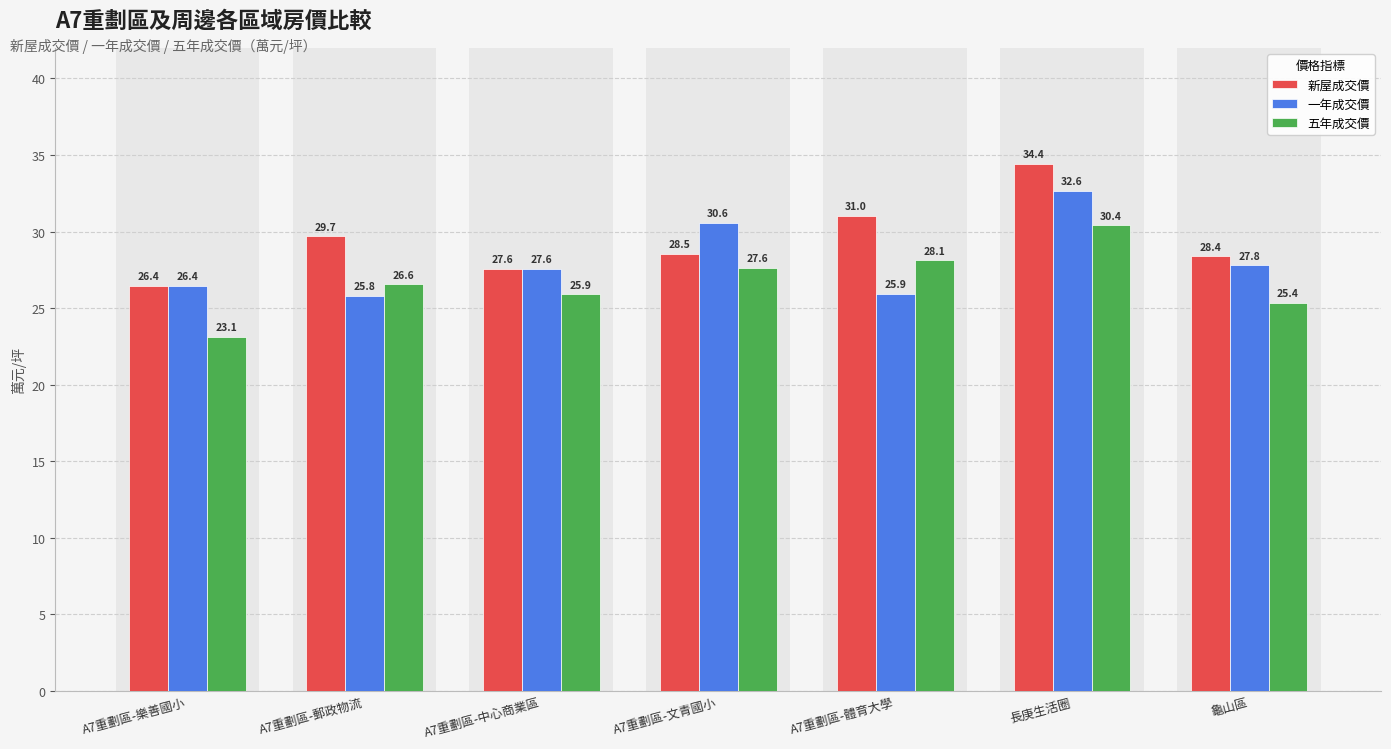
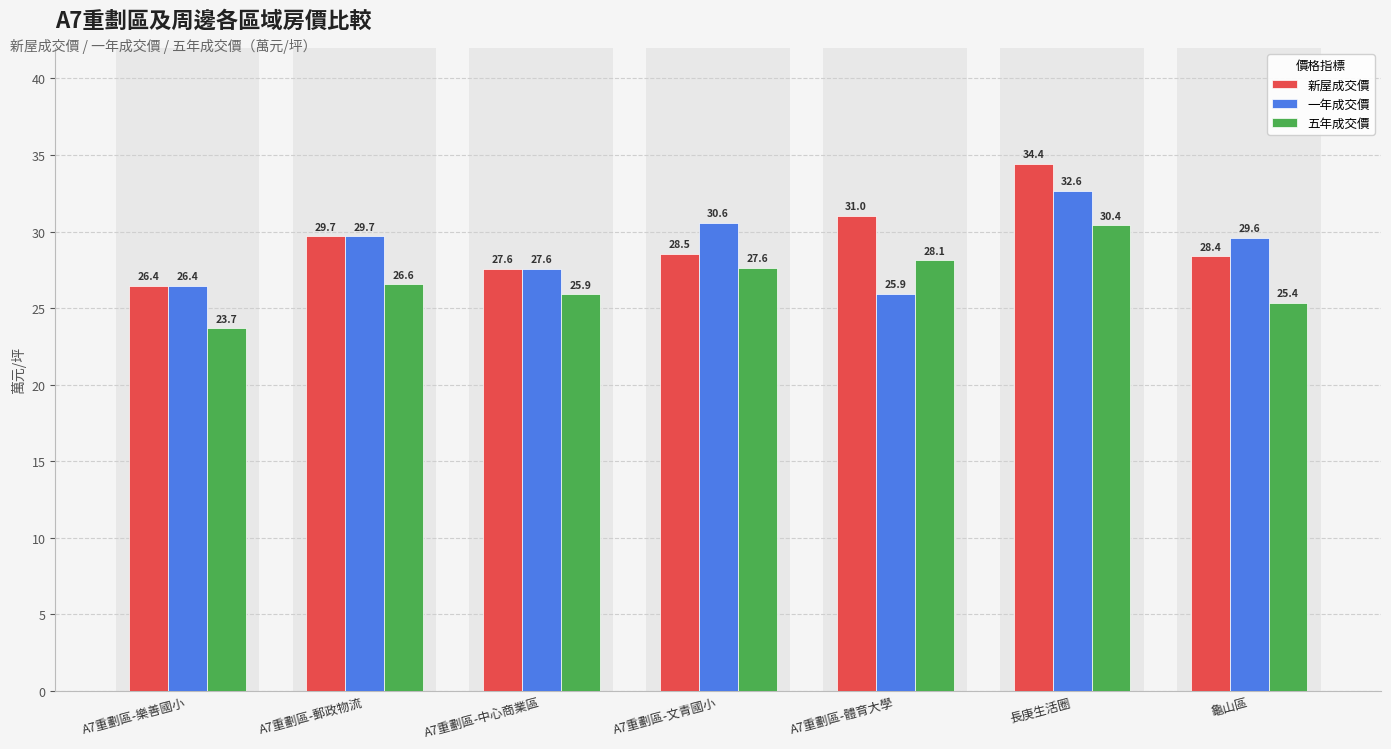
  {
    "一年成交價": {
-     "A7重劃區-郵政物流": 25.8,
-     "龜山區": 27.8
+     "A7重劃區-郵政物流": 29.7,
+     "龜山區": 29.6
    },
    "五年成交價": {
-     "A7重劃區-樂善國小": 23.1
+     "A7重劃區-樂善國小": 23.7
    }
  }
